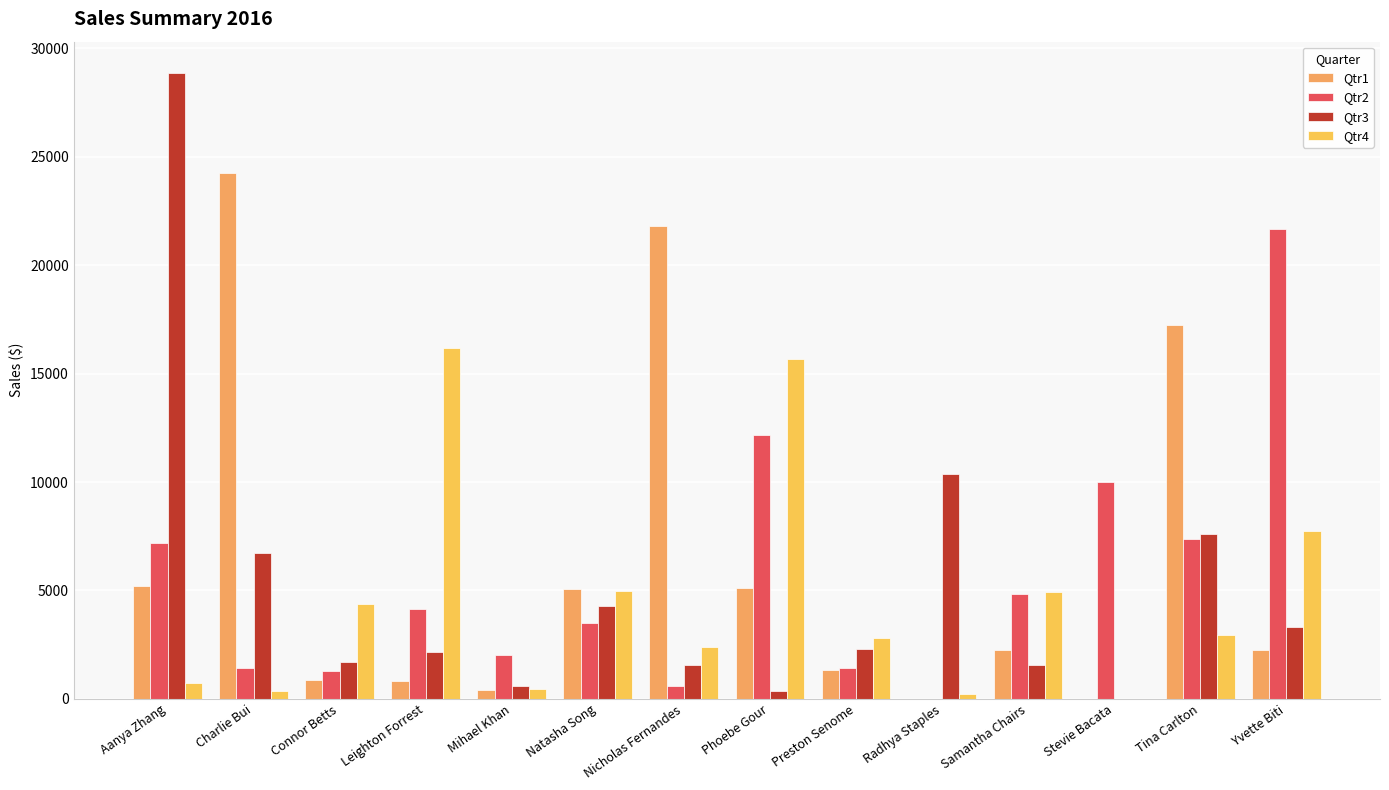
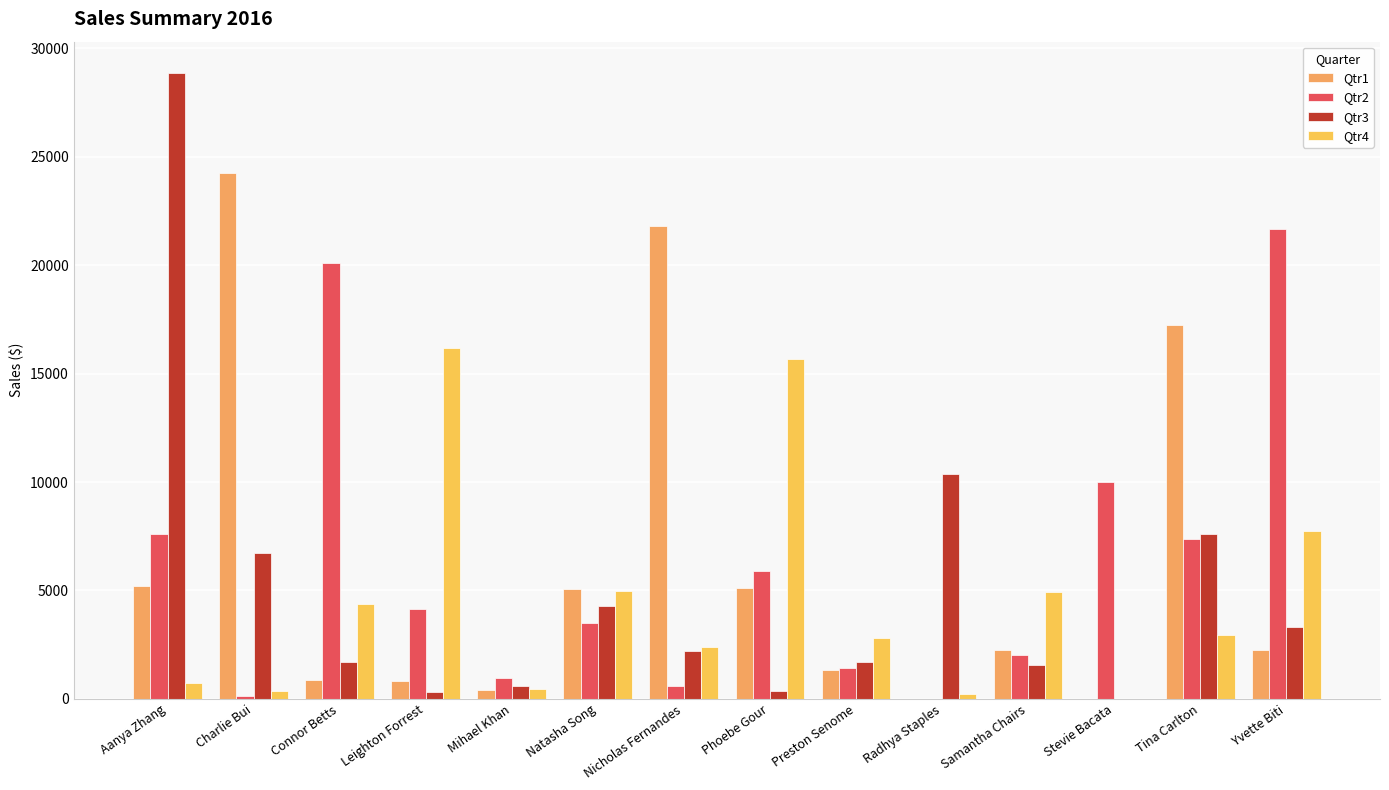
  {
    "Qtr2": {
-     "Aanya Zhang": 7200,
-     "Charlie Bui": 1400,
-     "Connor Betts": 1300,
+     "Aanya Zhang": 7600,
+     "Charlie Bui": 100,
+     "Connor Betts": 20100,
      "Leighton Forrest": 4100,
-     "Mihael Khan": 2000,
+     "Mihael Khan": 1000,
      "Natasha Song": 3500,
      "Nicholas Fernandes": 600,
-     "Phoebe Gour": 12200,
+     "Phoebe Gour": 5900,
      "Preston Senome": 1400,
-     "Samantha Chairs": 4800,
+     "Samantha Chairs": 2000,
      "Stevie Bacata": 10000,
      "Tina Carlton": 7400,
      "Yvette Biti": 21700
    },
    "Qtr3": {
      "Aanya Zhang": 28900,
      "Charlie Bui": 6700,
      "Connor Betts": 1700,
-     "Leighton Forrest": 2200,
+     "Leighton Forrest": 300,
      "Mihael Khan": 600,
      "Natasha Song": 4300,
-     "Nicholas Fernandes": 1600,
+     "Nicholas Fernandes": 2200,
      "Phoebe Gour": 400,
-     "Preston Senome": 2300,
+     "Preston Senome": 1700,
      "Radhya Staples": 10400,
      "Samantha Chairs": 1500,
      "Stevie Bacata": 0,
      "Tina Carlton": 7600,
      "Yvette Biti": 3300
    }
  }
